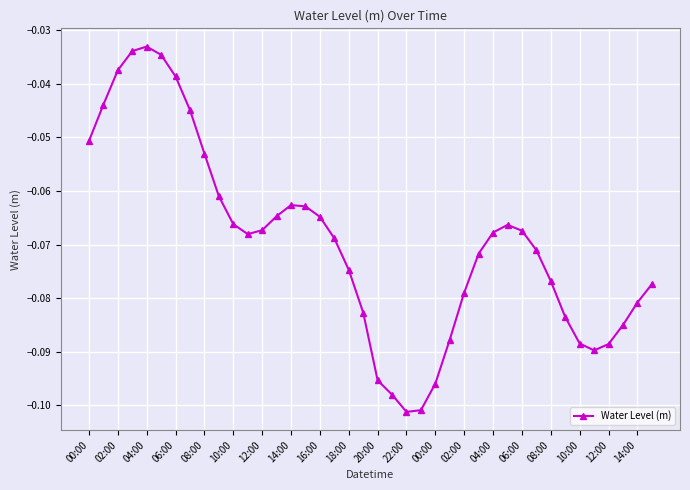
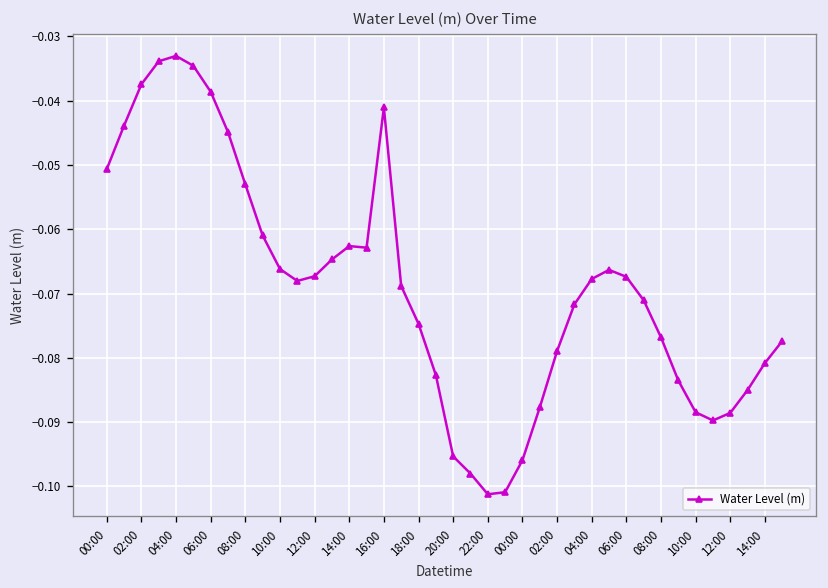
  {
-   "16:00": -0.065,
+   "16:00": -0.041,
    "18:00": -0.075,
    "20:00": -0.095,
    "22:00": -0.101
  }
